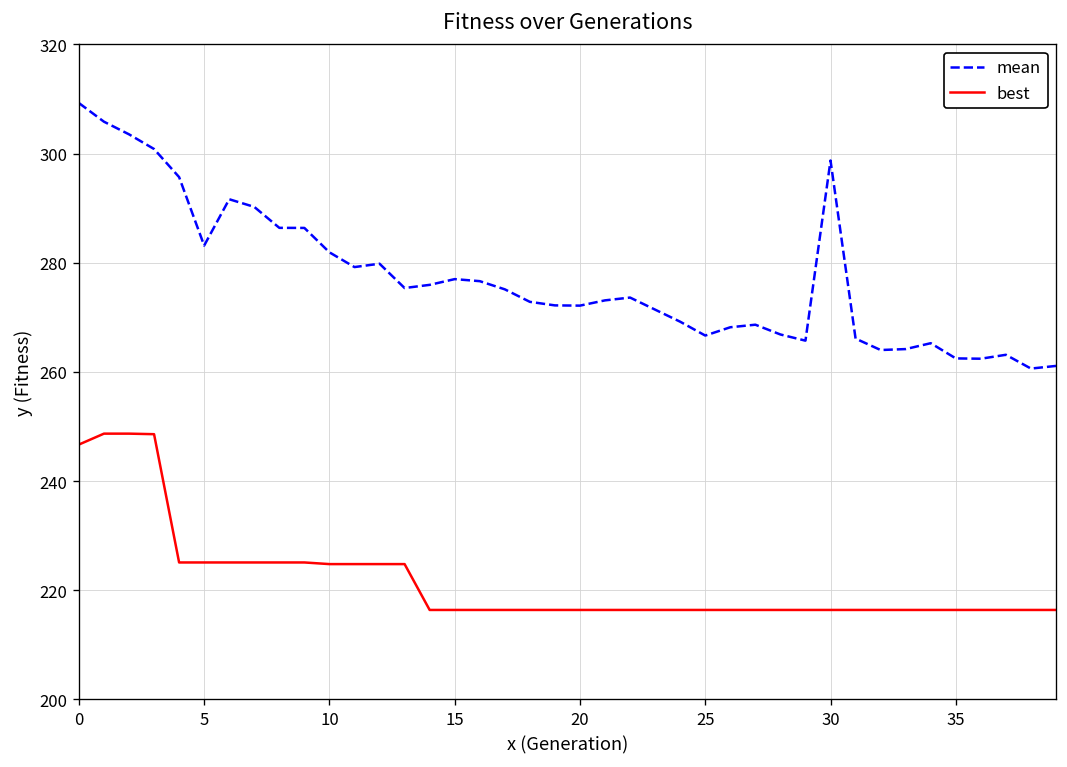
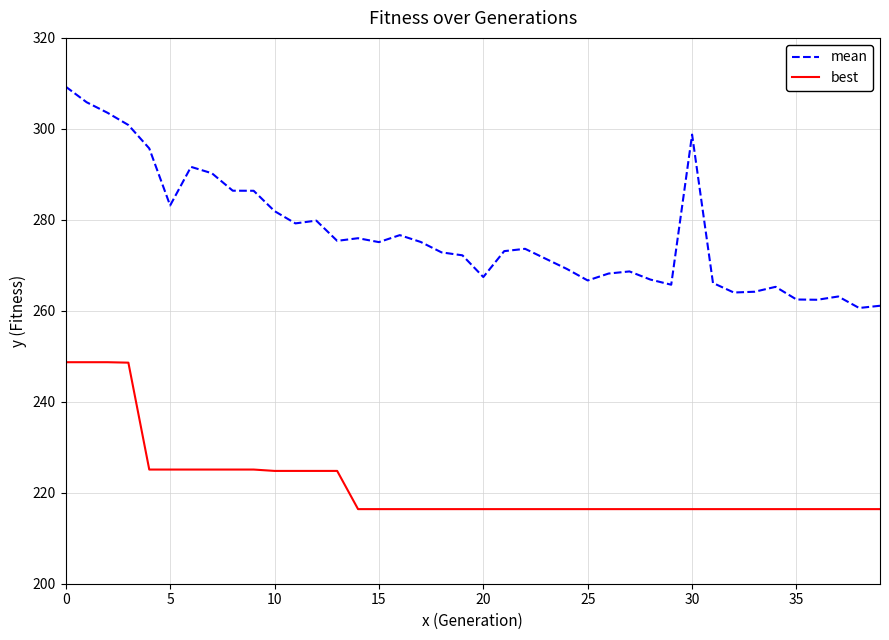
  {
    "mean": {
      "0": 309,
      "5": 283,
      "10": 282,
-     "15": 277,
-     "20": 272,
+     "15": 275,
+     "20": 267,
      "25": 267,
      "30": 299,
      "35": 262
    },
    "best": {
-     "0": 247,
+     "0": 249,
      "5": 225,
      "10": 225,
      "15": 216,
      "20": 216,
      "25": 216,
      "30": 216,
      "35": 216
    }
  }
